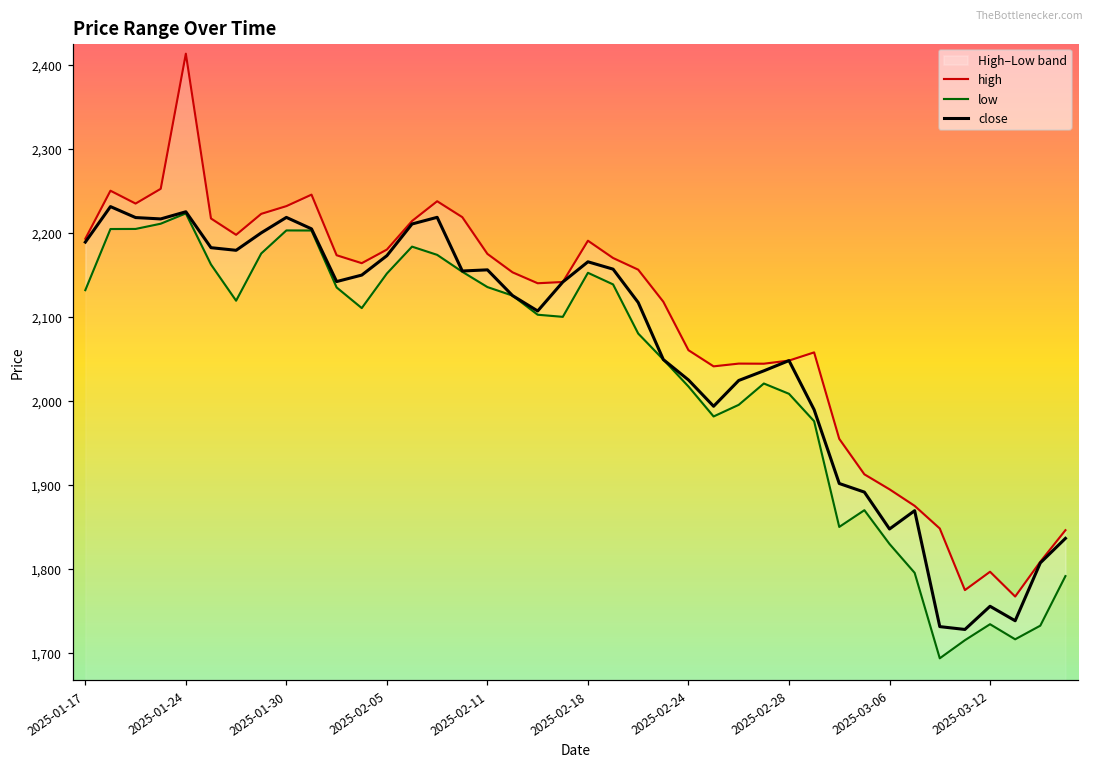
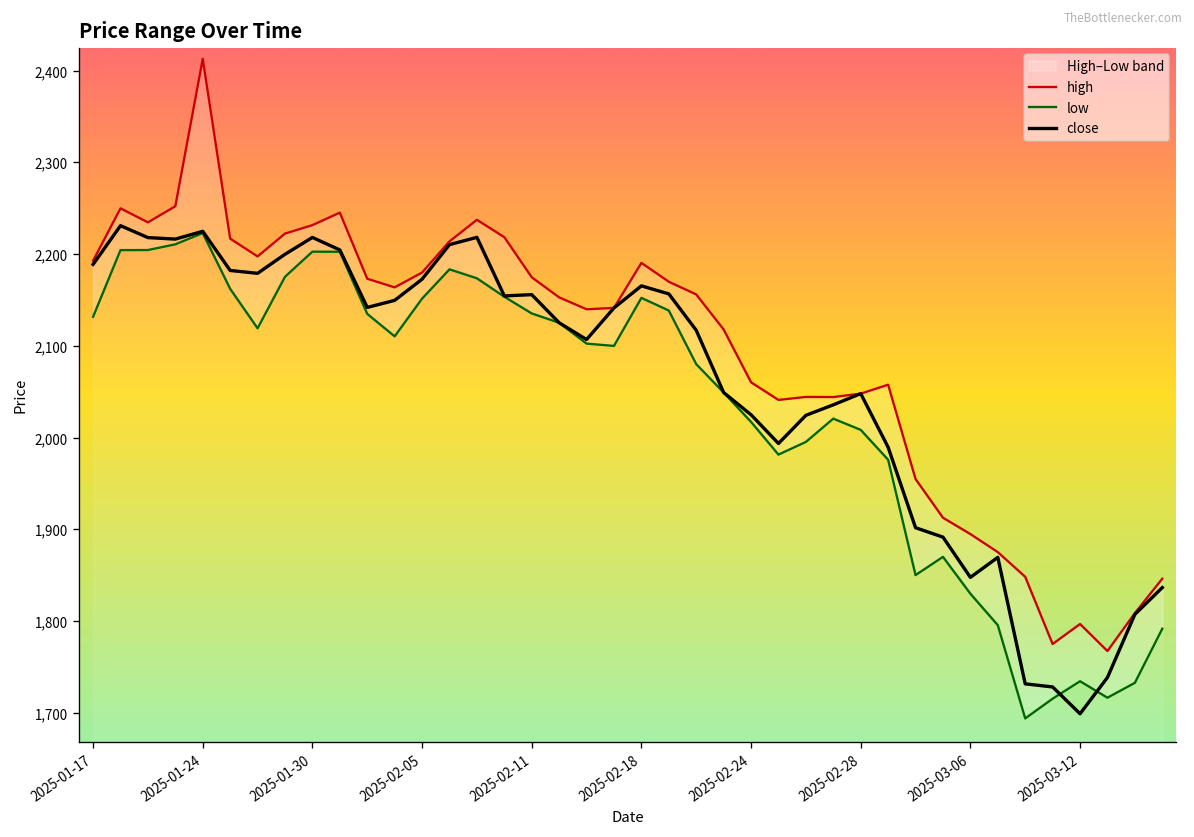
  {
    "High–Low band": {
      "2025-01-17": "2,190",
      "2025-01-24": "2,410",
      "2025-01-30": "2,230",
      "2025-02-05": "2,180",
      "2025-02-11": "2,170",
      "2025-02-18": "2,190",
      "2025-02-24": "2,060",
      "2025-03-06": "1,890",
      "2025-03-12": "1,800"
    },
    "low": {
      "2025-01-17": "2,130",
      "2025-01-30": "2,200",
      "2025-02-05": "2,150",
      "2025-02-11": "2,140",
      "2025-02-18": "2,150",
      "2025-02-24": "2,020",
      "2025-02-28": "2,010",
      "2025-03-06": "1,830",
      "2025-03-12": "1,730"
    },
    "close": {
      "2025-01-17": "2,190",
      "2025-01-30": "2,220",
      "2025-02-05": "2,170",
      "2025-02-11": "2,160",
      "2025-02-18": "2,170",
      "2025-02-24": "2,030",
      "2025-03-06": "1,850",
-     "2025-03-12": "1,760"
+     "2025-03-12": "1,700"
    }
  }
